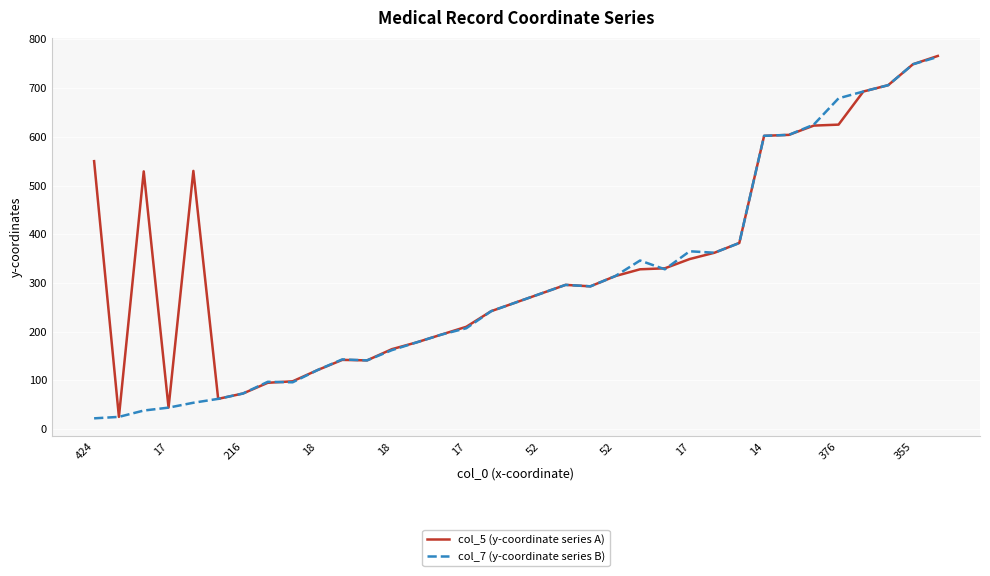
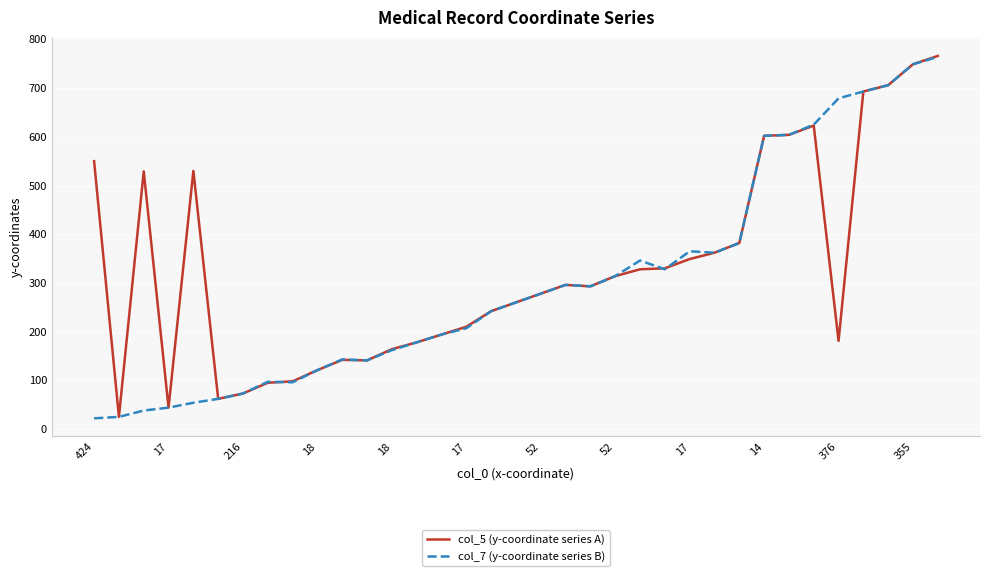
  {
    "col_5 (y-coordinate series A)": {
      "424": 550,
-     "376": 630
+     "376": 180
    },
    "col_7 (y-coordinate series B)": {
      "424": 20,
      "376": 680
    }
  }
